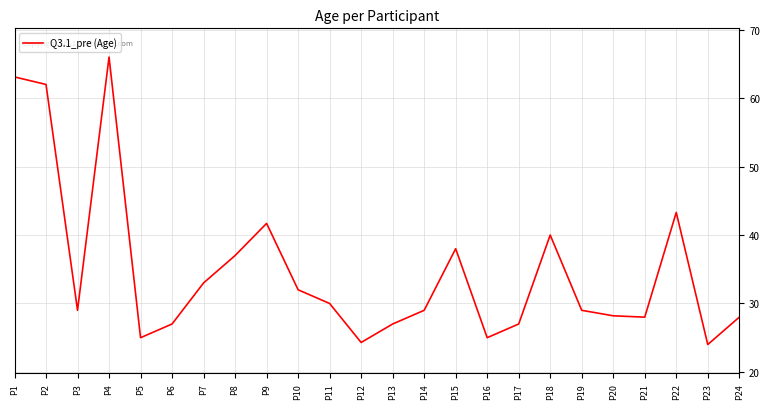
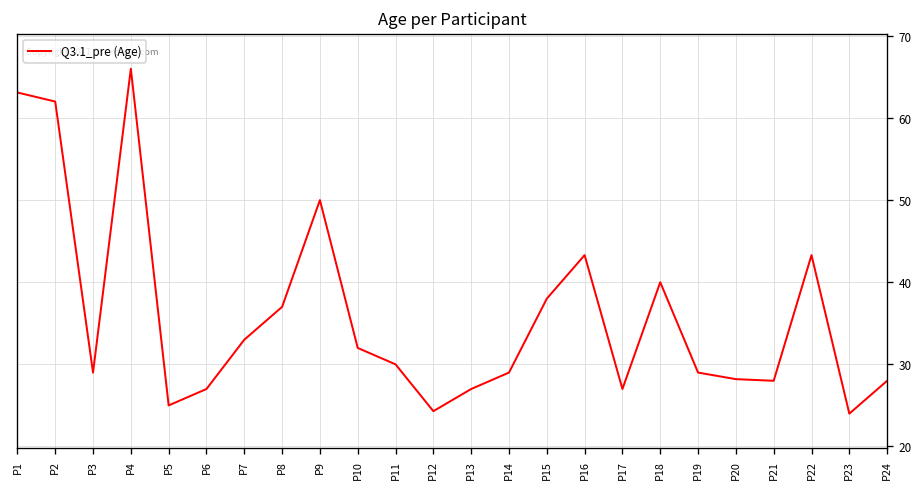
  {
    "P1": 63,
    "P2": 62,
    "P3": 29,
    "P5": 25,
    "P6": 27,
    "P7": 33,
    "P8": 37,
-   "P9": 42,
+   "P9": 50,
    "P10": 32,
    "P11": 30,
    "P12": 24,
    "P13": 27,
    "P14": 29,
    "P15": 38,
-   "P16": 25,
+   "P16": 43,
    "P17": 27,
    "P18": 40,
    "P19": 29,
    "P20": 28,
    "P21": 28,
    "P22": 43,
    "P23": 24,
    "P24": 28
  }
